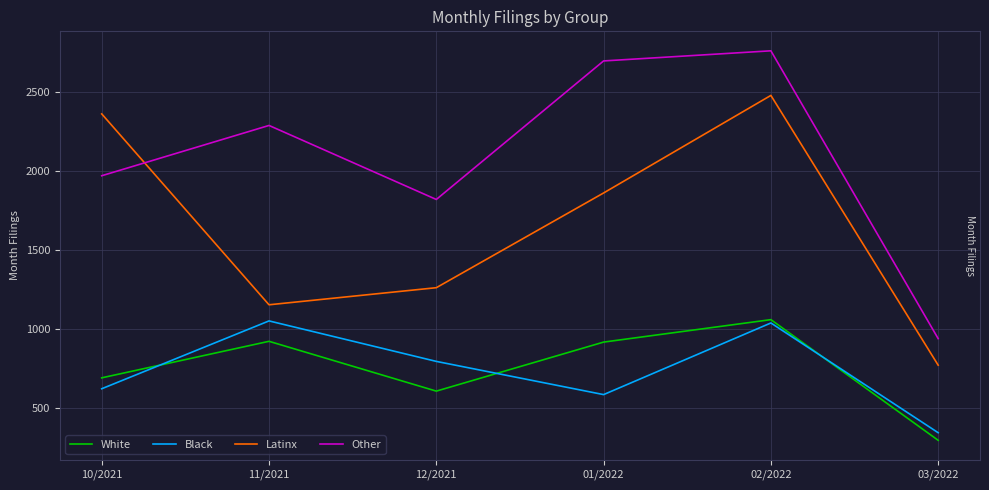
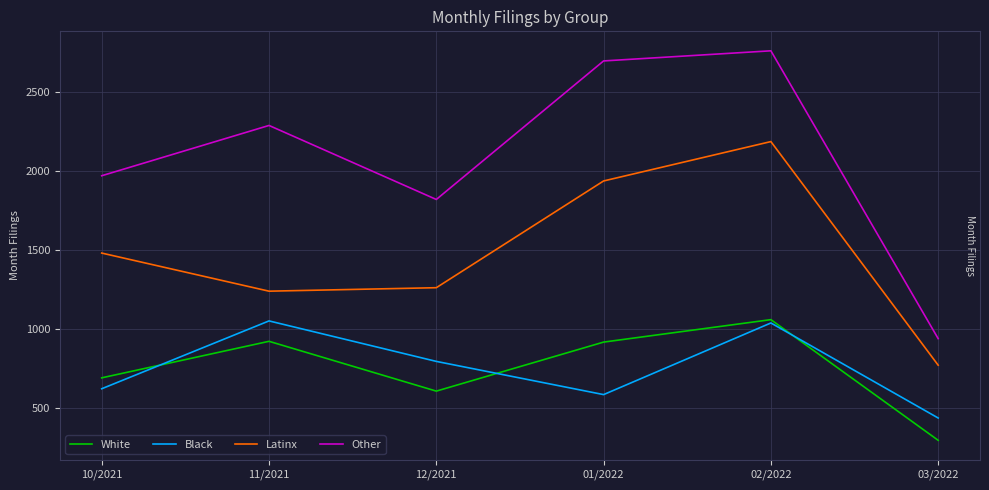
  {
    "White": {
      "10/2021": 690,
      "11/2021": 920,
      "12/2021": 610,
      "01/2022": 920,
      "02/2022": 1060,
      "03/2022": 300
    },
    "Black": {
      "10/2021": 620,
      "11/2021": 1050,
      "12/2021": 790,
      "01/2022": 580,
      "02/2022": 1040,
-     "03/2022": 340
+     "03/2022": 440
    },
    "Latinx": {
-     "10/2021": 2360,
-     "11/2021": 1150,
+     "10/2021": 1480,
+     "11/2021": 1240,
      "12/2021": 1260,
-     "01/2022": 1860,
-     "02/2022": 2480,
+     "01/2022": 1940,
+     "02/2022": 2180,
      "03/2022": 770
    },
    "Other": {
      "10/2021": 1970,
      "11/2021": 2290,
      "12/2021": 1820,
      "01/2022": 2690,
      "02/2022": 2760,
      "03/2022": 940
    }
  }
